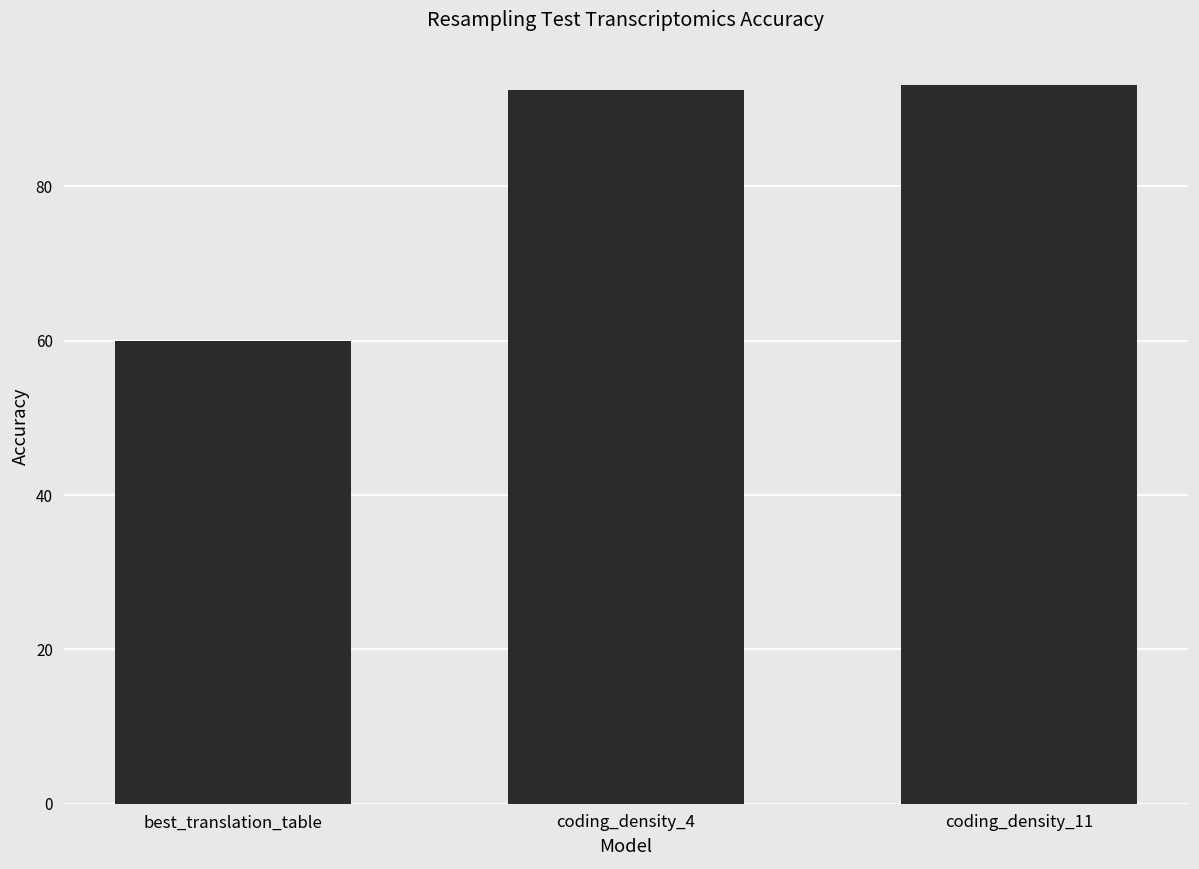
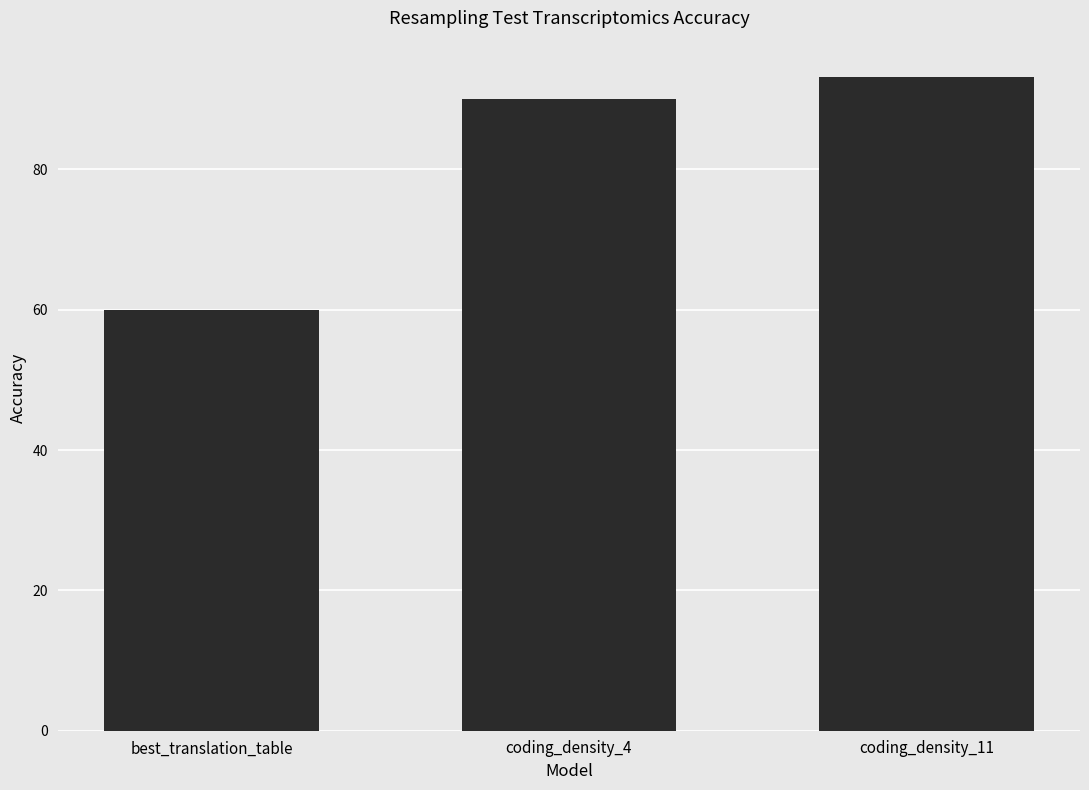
  {
    "best_translation_table": 60,
-   "coding_density_4": 92,
+   "coding_density_4": 90,
    "coding_density_11": 93
  }
